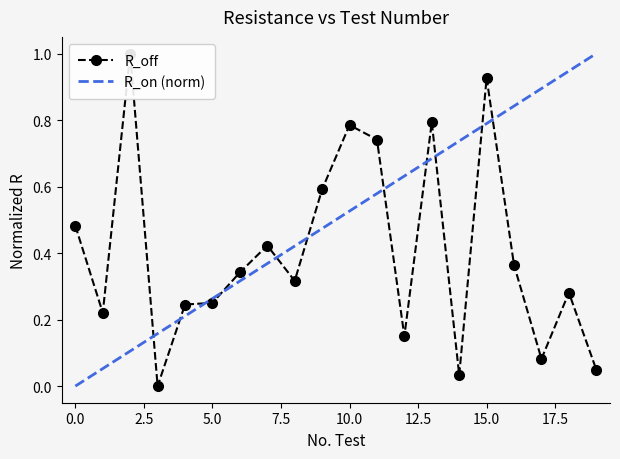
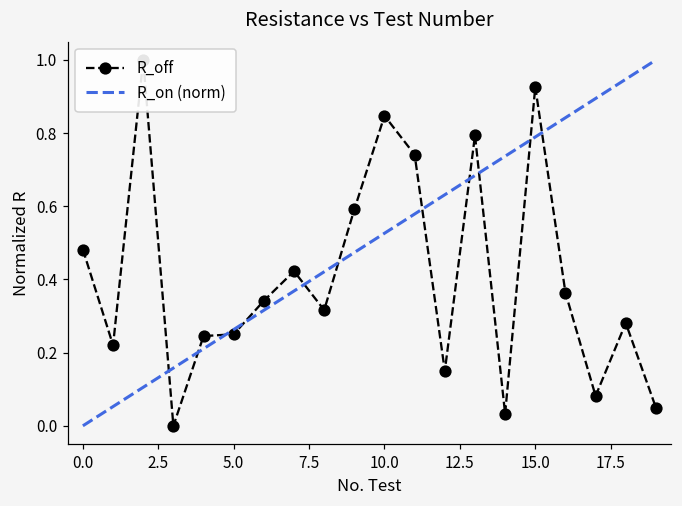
  {
    "R_off": {
      "0.0": 0.48,
      "5.0": 0.25,
-     "10.0": 0.78,
+     "10.0": 0.85,
      "15.0": 0.93
    },
    "R_on (norm)": {
      "0.0": 0.00
    }
  }
